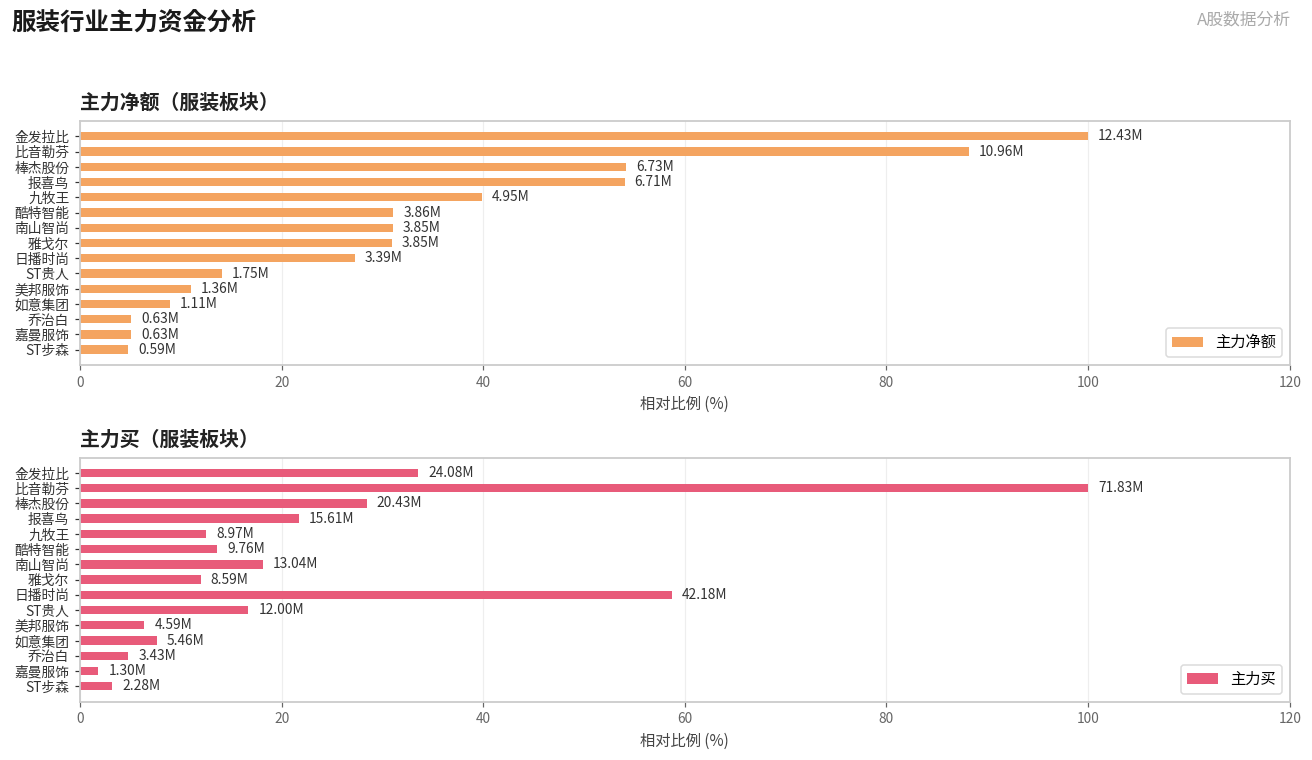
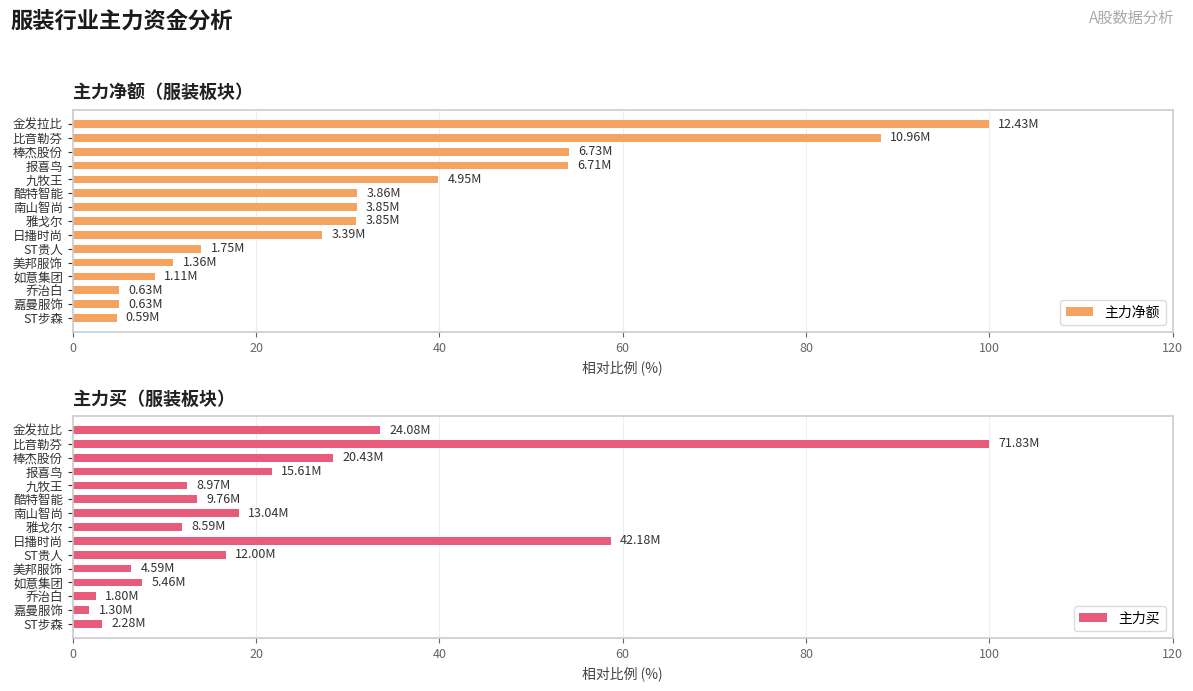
  {
    "主力净额（服装板块）": {
      "日播时尚": "27",
      "乔治白": "5"
    },
    "主力买（服装板块）": {
-     "乔治白": "3.43M"
+     "乔治白": "1.80M"
    }
  }
